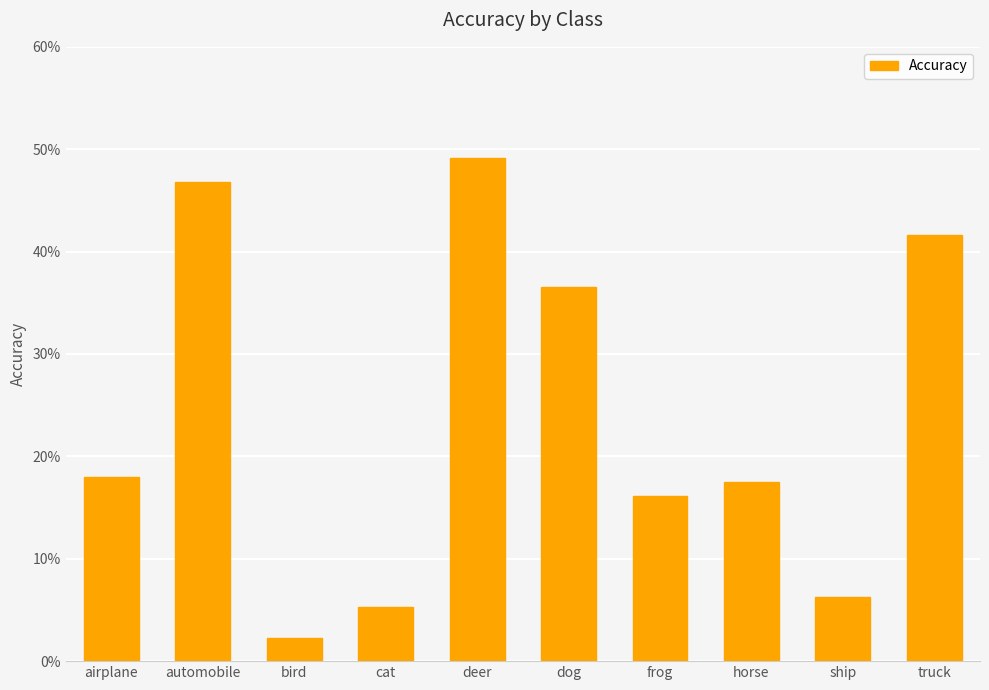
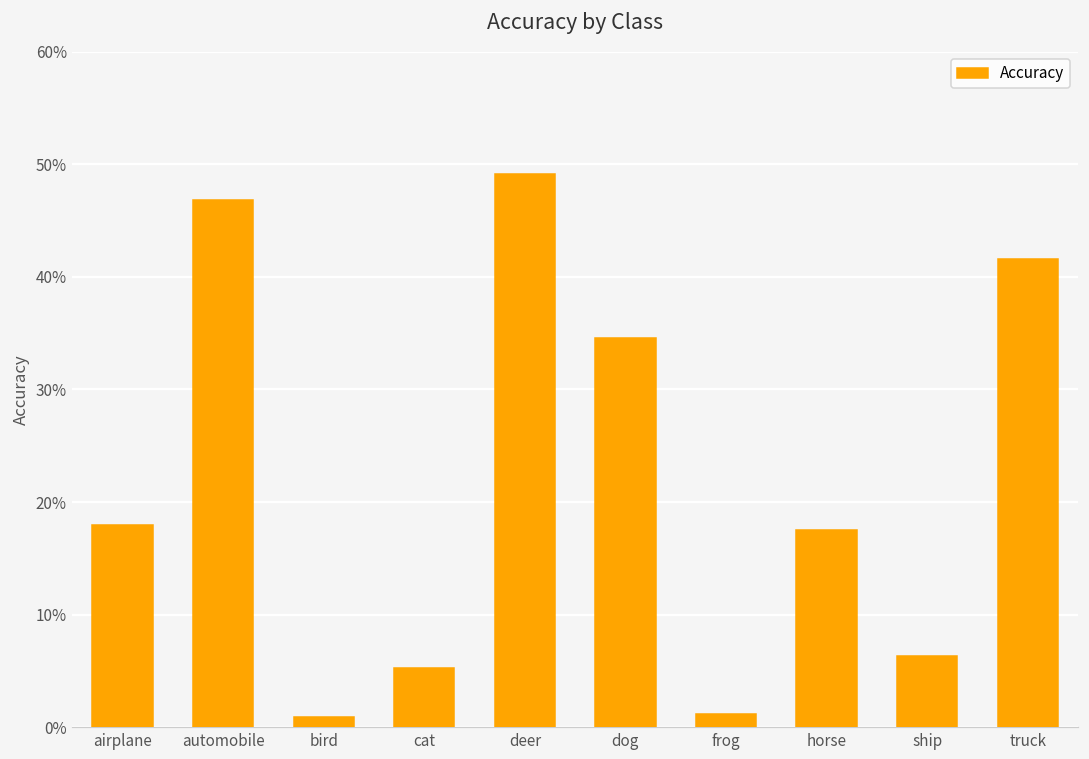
  {
    "airplane": "18.0%",
    "automobile": "46.8%",
-   "bird": "2.3%",
+   "bird": "0.9%",
    "cat": "5.3%",
    "deer": "49.1%",
-   "dog": "36.5%",
-   "frog": "16.1%",
+   "dog": "34.6%",
+   "frog": "1.2%",
    "horse": "17.5%",
    "ship": "6.3%",
    "truck": "41.6%"
  }
